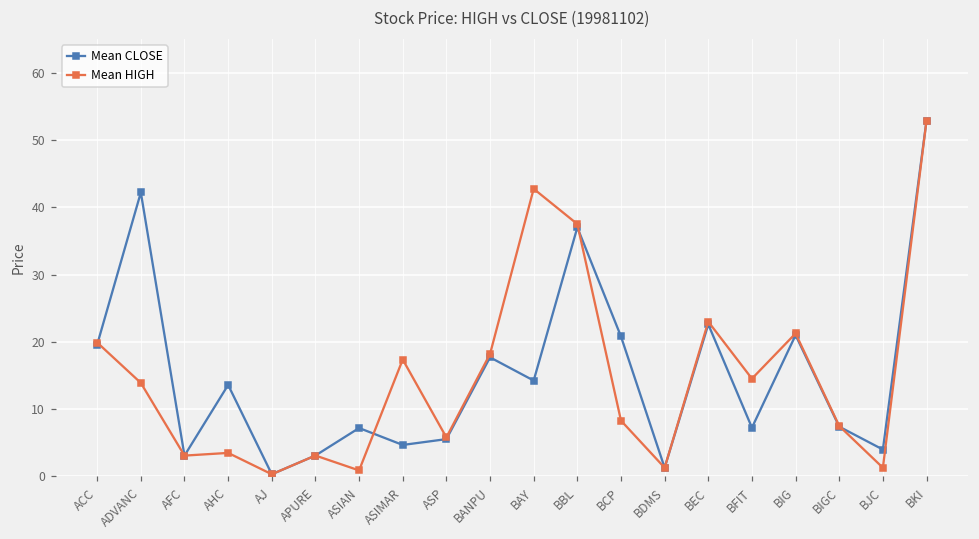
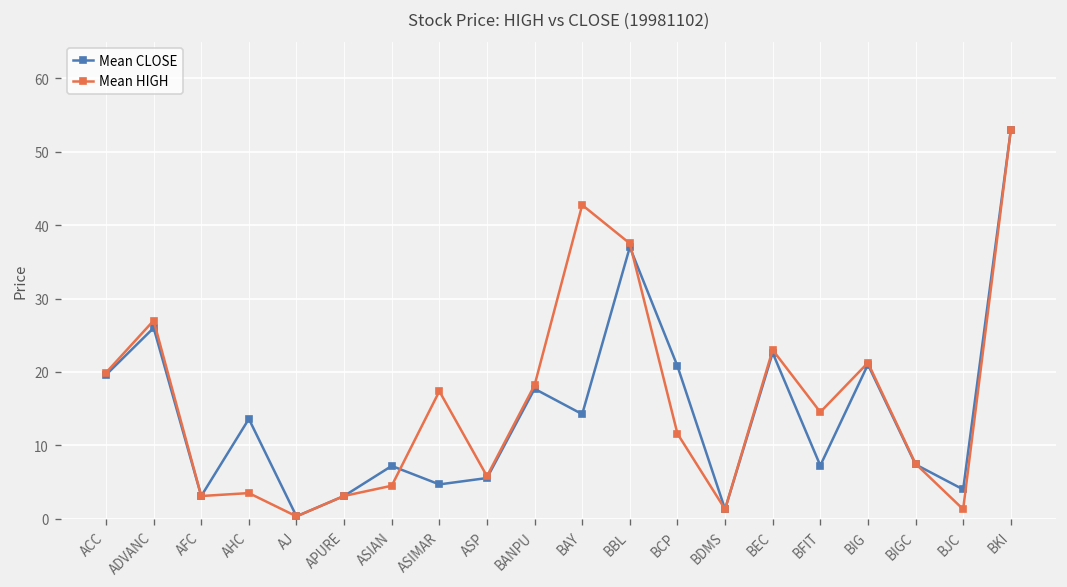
  {
    "Mean CLOSE": {
-     "ADVANC": 42,
+     "ADVANC": 26,
      "AHC": 14,
      "ASIAN": 7,
      "ASIMAR": 5,
      "BANPU": 18,
      "BAY": 14,
      "BBL": 37,
      "BCP": 21,
      "BFIT": 7,
      "BJC": 4
    },
    "Mean HIGH": {
-     "ADVANC": 14,
+     "ADVANC": 27,
      "AHC": 4,
-     "ASIAN": 1,
+     "ASIAN": 5,
      "ASIMAR": 17,
      "BANPU": 18,
      "BAY": 43,
      "BBL": 38,
-     "BCP": 8,
+     "BCP": 12,
      "BFIT": 15,
      "BJC": 1
    }
  }
